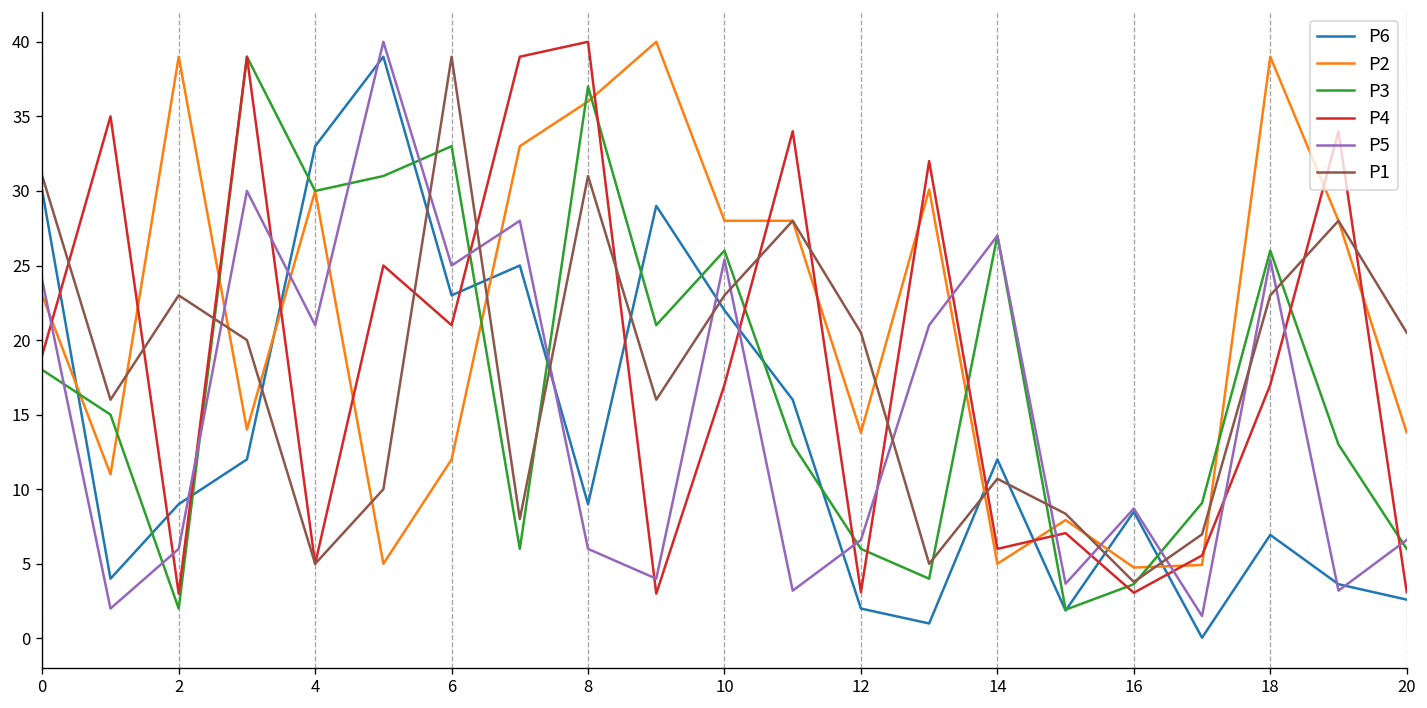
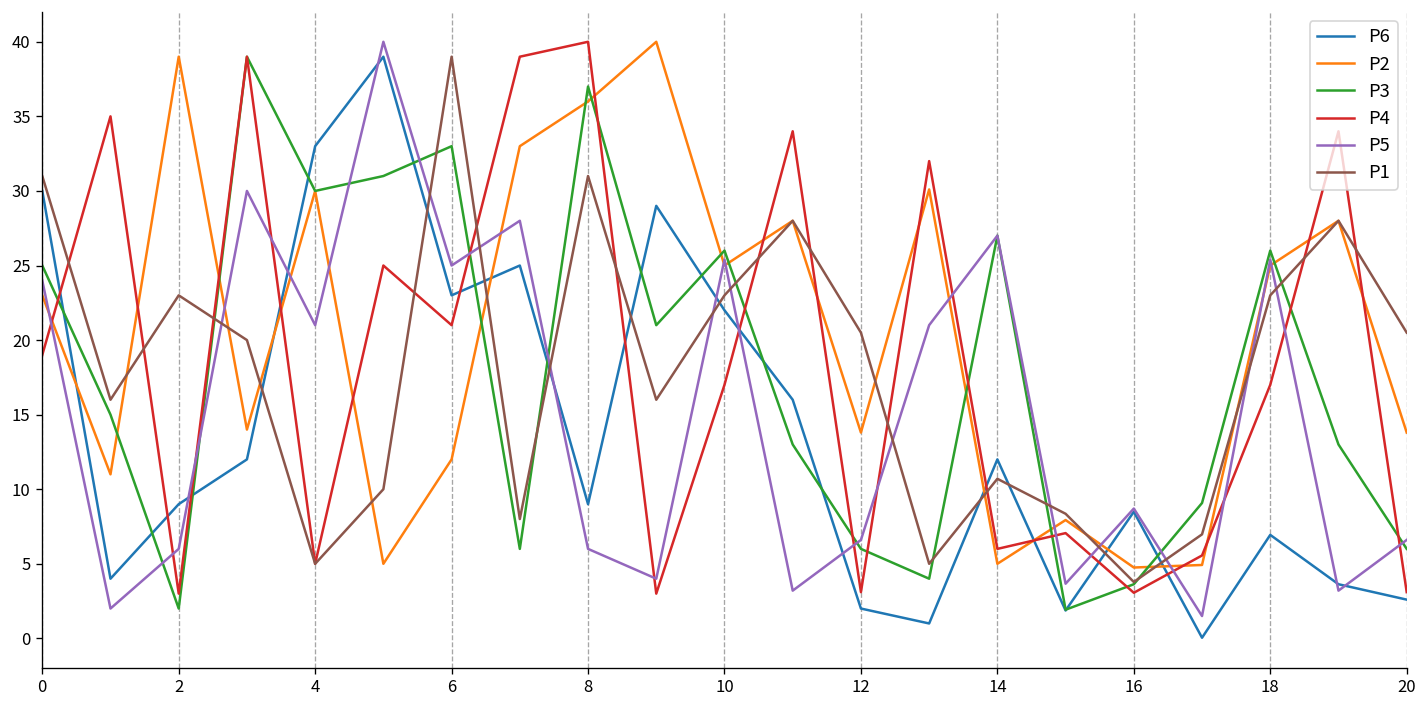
  {
    "P6": {
      "0": 30,
      "2": 9,
      "4": 33,
      "6": 23,
      "8": 9,
      "10": 22,
      "12": 2,
      "14": 12,
      "16": 8.5,
      "18": 7,
      "20": 2.6
    },
    "P2": {
      "0": 23,
      "2": 39,
      "6": 12,
      "8": 36,
-     "10": 28,
+     "10": 25,
      "12": 14,
      "14": 5,
      "16": 4.8,
-     "18": 39,
+     "18": 25,
      "20": 14
    },
    "P3": {
-     "0": 18,
+     "0": 25,
      "2": 2,
      "6": 33,
      "8": 37,
      "10": 26,
      "12": 6,
      "18": 26,
      "20": 6
    },
    "P4": {
      "0": 19,
      "2": 3,
      "6": 21,
      "8": 40,
      "10": 17,
      "12": 3,
      "14": 6,
      "16": 3,
      "18": 17,
      "20": 3
    },
    "P5": {
      "0": 24,
      "2": 6,
      "4": 21,
      "6": 25,
      "8": 6,
      "10": 25.4,
      "12": 6.6,
      "16": 8.7,
      "18": 25.4,
      "20": 6.6
    },
    "P1": {
      "0": 31,
      "2": 23,
      "6": 39,
      "8": 31,
      "10": 23,
      "12": 20.5,
      "14": 10.7,
      "18": 23,
      "20": 20.5
    }
  }
